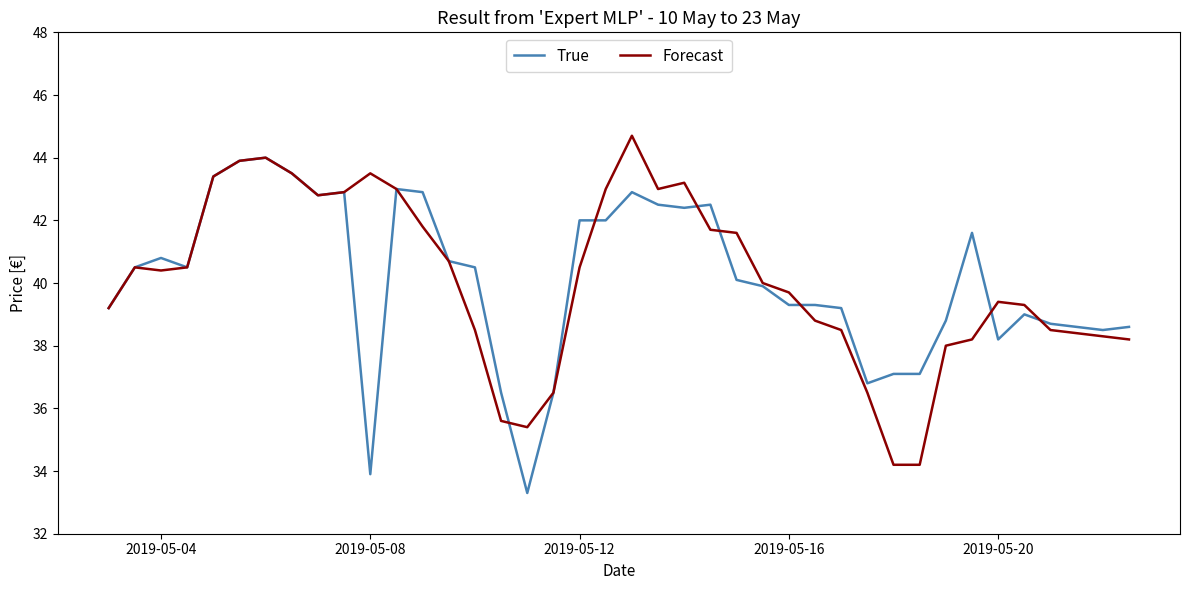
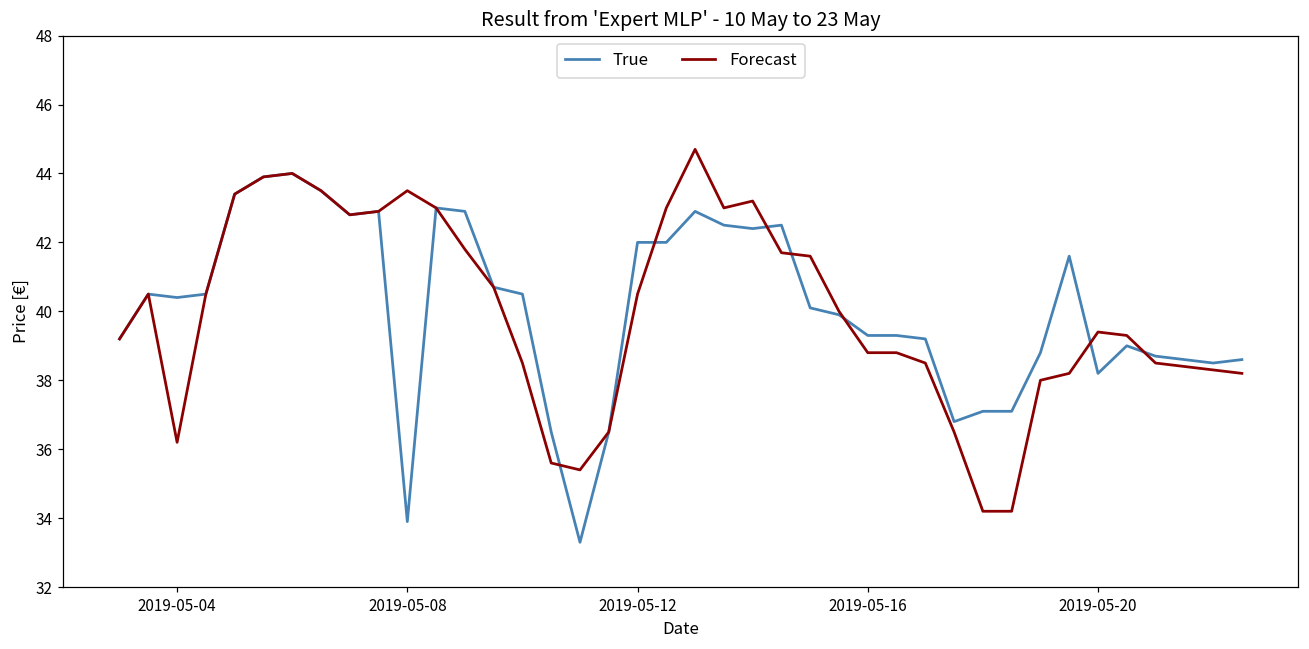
  {
    "True": {
-     "2019-05-04": 40.8,
+     "2019-05-04": 40.4,
      "2019-05-08": 33.9,
      "2019-05-12": 42.0,
      "2019-05-16": 39.3,
      "2019-05-20": 38.2
    },
    "Forecast": {
-     "2019-05-04": 40.4,
+     "2019-05-04": 36.2,
      "2019-05-08": 43.5,
      "2019-05-12": 40.5,
-     "2019-05-16": 39.7,
+     "2019-05-16": 38.8,
      "2019-05-20": 39.4
    }
  }
